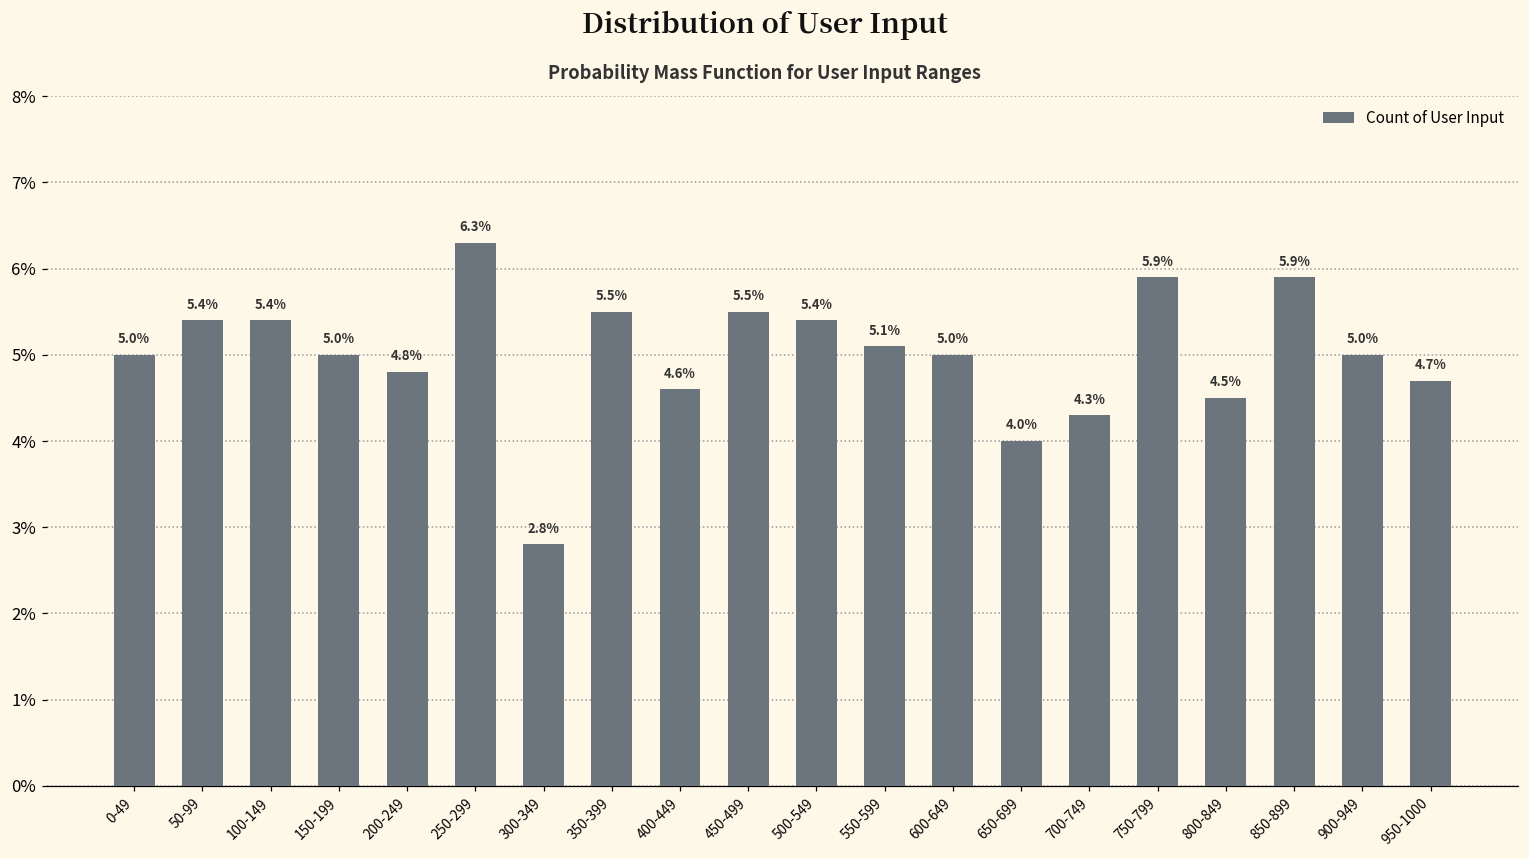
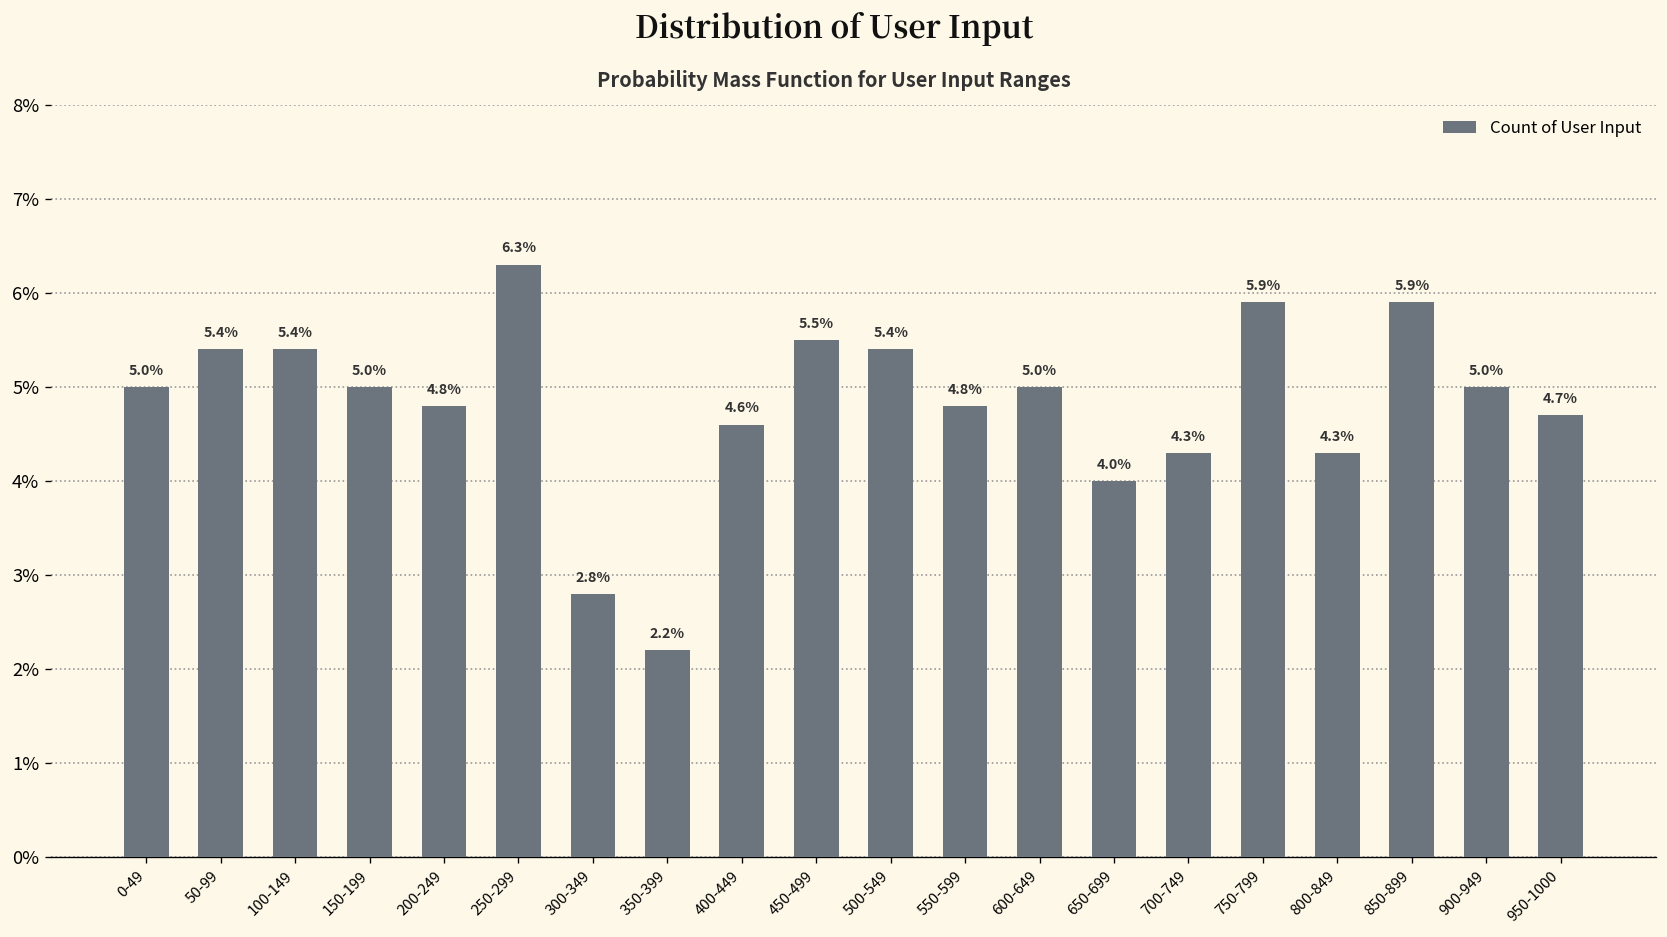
  {
    "0-49": "5.0%",
    "50-99": "5.4%",
    "100-149": "5.4%",
    "150-199": "5.0%",
    "200-249": "4.8%",
    "250-299": "6.3%",
    "300-349": "2.8%",
-   "350-399": "5.5%",
+   "350-399": "2.2%",
    "400-449": "4.6%",
    "450-499": "5.5%",
    "500-549": "5.4%",
-   "550-599": "5.1%",
+   "550-599": "4.8%",
    "600-649": "5.0%",
    "650-699": "4.0%",
    "700-749": "4.3%",
    "750-799": "5.9%",
-   "800-849": "4.5%",
+   "800-849": "4.3%",
    "850-899": "5.9%",
    "900-949": "5.0%",
    "950-1000": "4.7%"
  }
